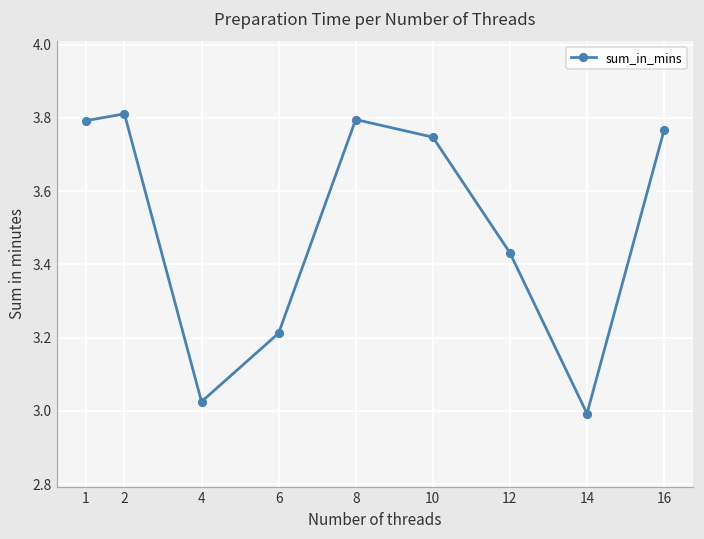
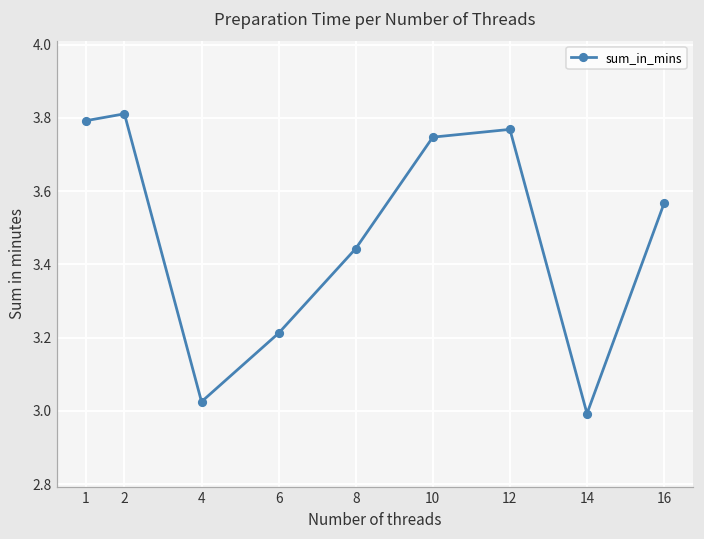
  {
    "1": 3.79,
    "2": 3.81,
    "4": 3.03,
    "6": 3.21,
-   "8": 3.80,
+   "8": 3.44,
    "10": 3.75,
-   "12": 3.43,
+   "12": 3.77,
    "14": 2.99,
-   "16": 3.77
+   "16": 3.57
  }
